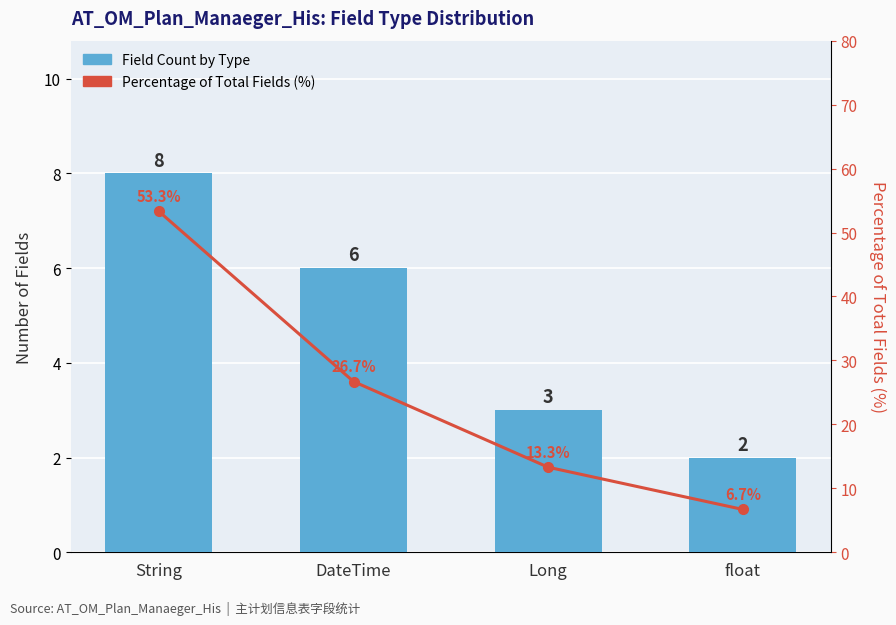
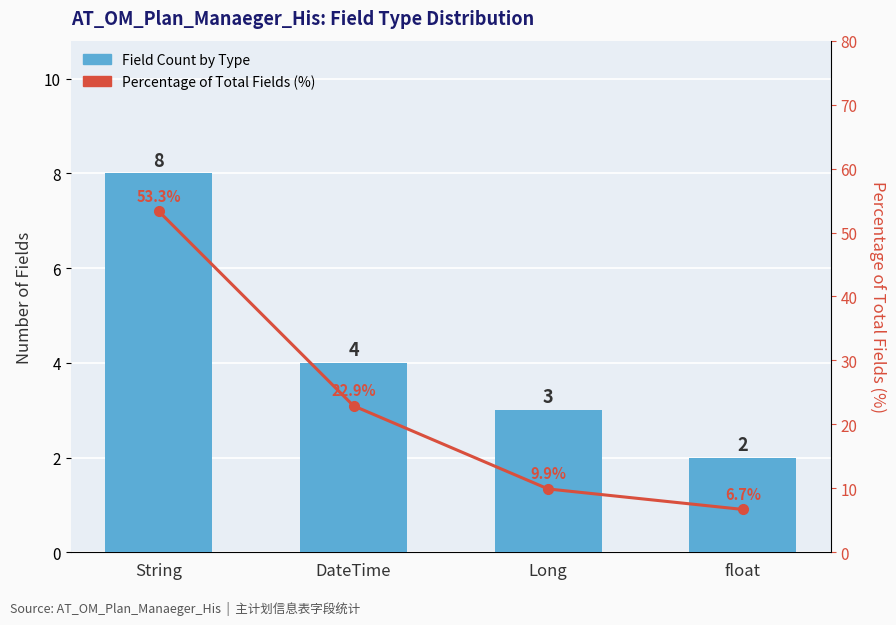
  {
    "Field Count by Type": {
      "String": "8",
-     "DateTime": "6",
+     "DateTime": "4",
      "Long": "3",
      "float": "2"
    },
    "Percentage of Total Fields (%)": {
      "String": "53.3%",
-     "DateTime": "26.7%",
-     "Long": "13.3%",
+     "DateTime": "22.9%",
+     "Long": "9.9%",
      "float": "6.7%"
    }
  }
